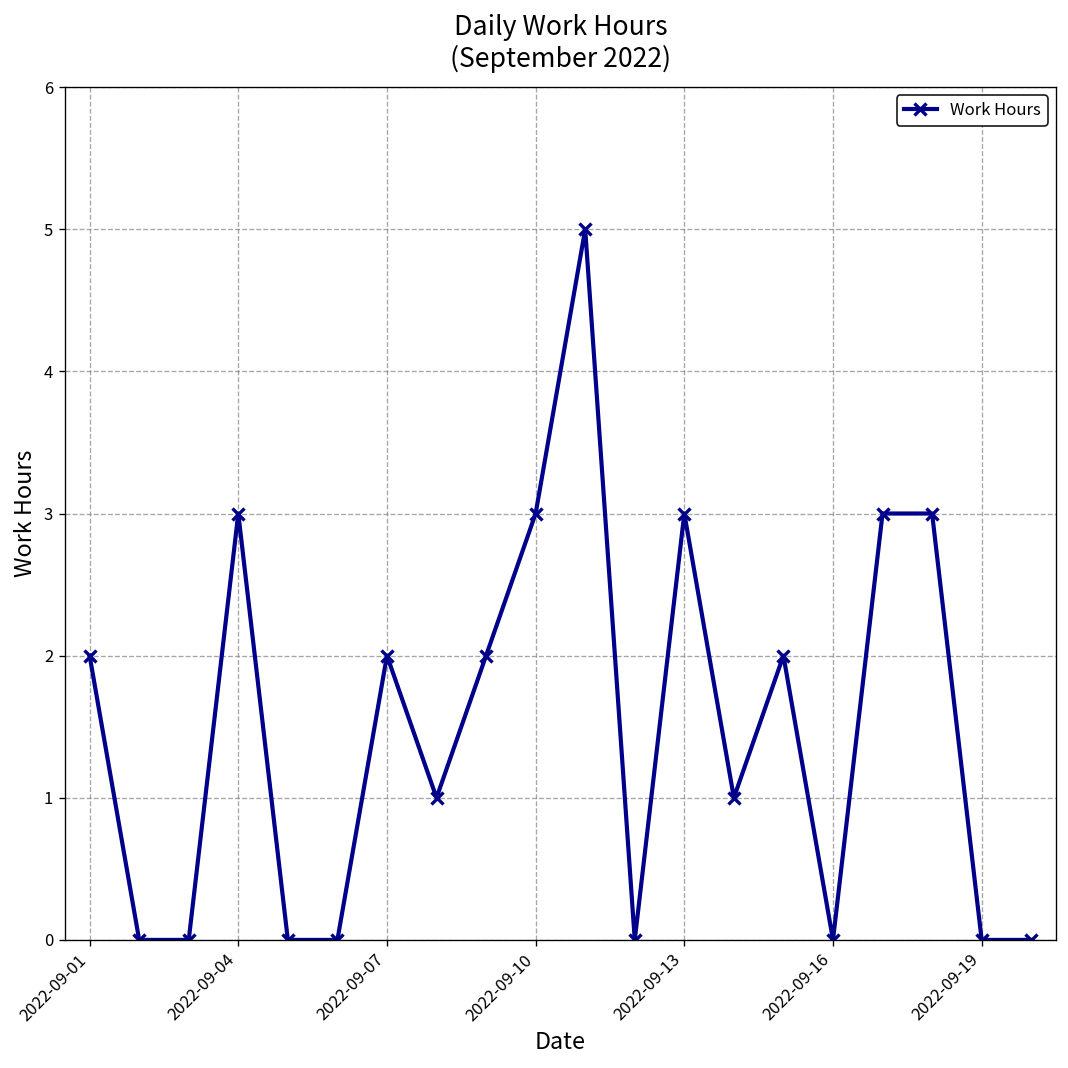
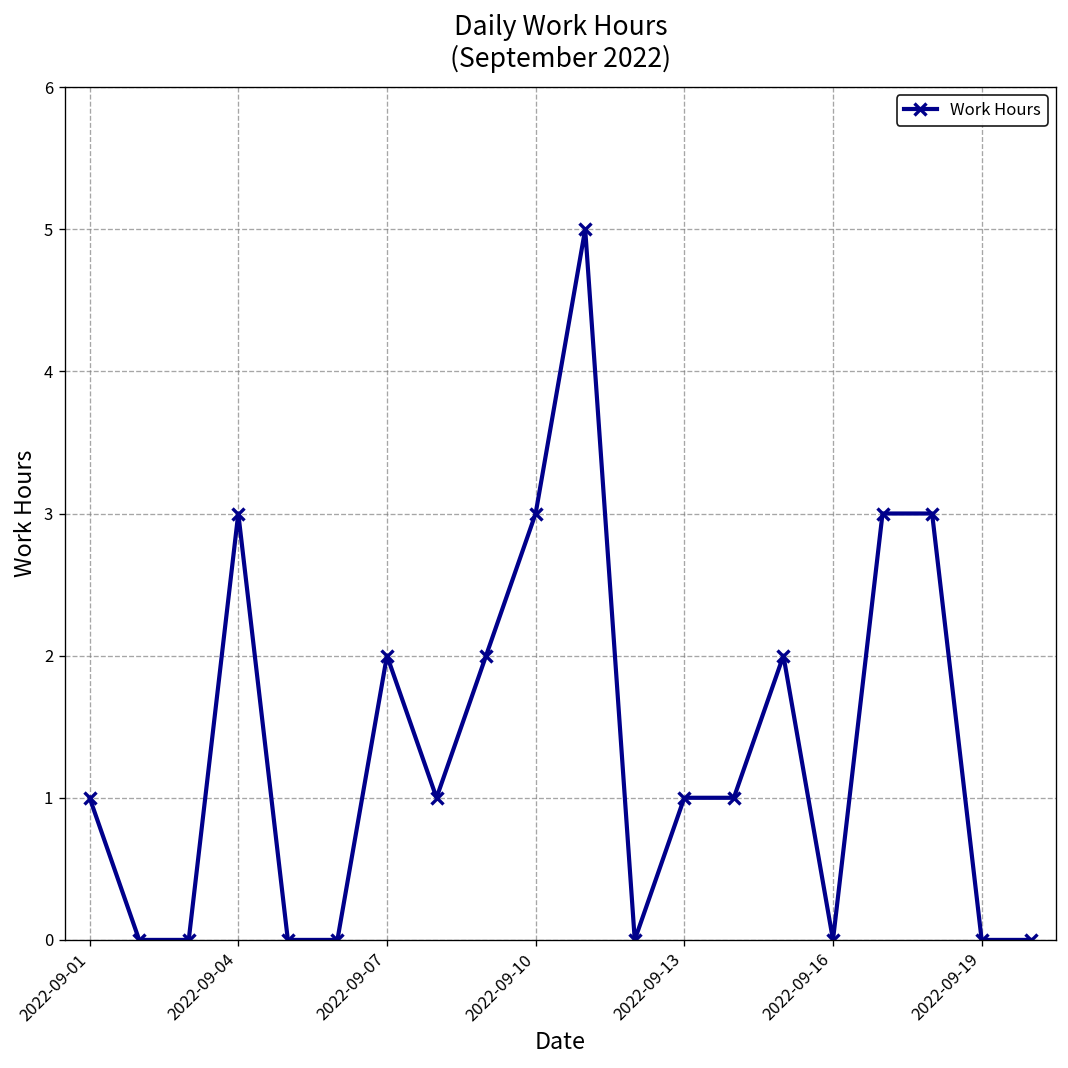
  {
-   "2022-09-01": 2,
+   "2022-09-01": 1,
    "2022-09-04": 3,
    "2022-09-07": 2,
    "2022-09-10": 3,
-   "2022-09-13": 3,
+   "2022-09-13": 1,
    "2022-09-16": 0,
    "2022-09-19": 0
  }
